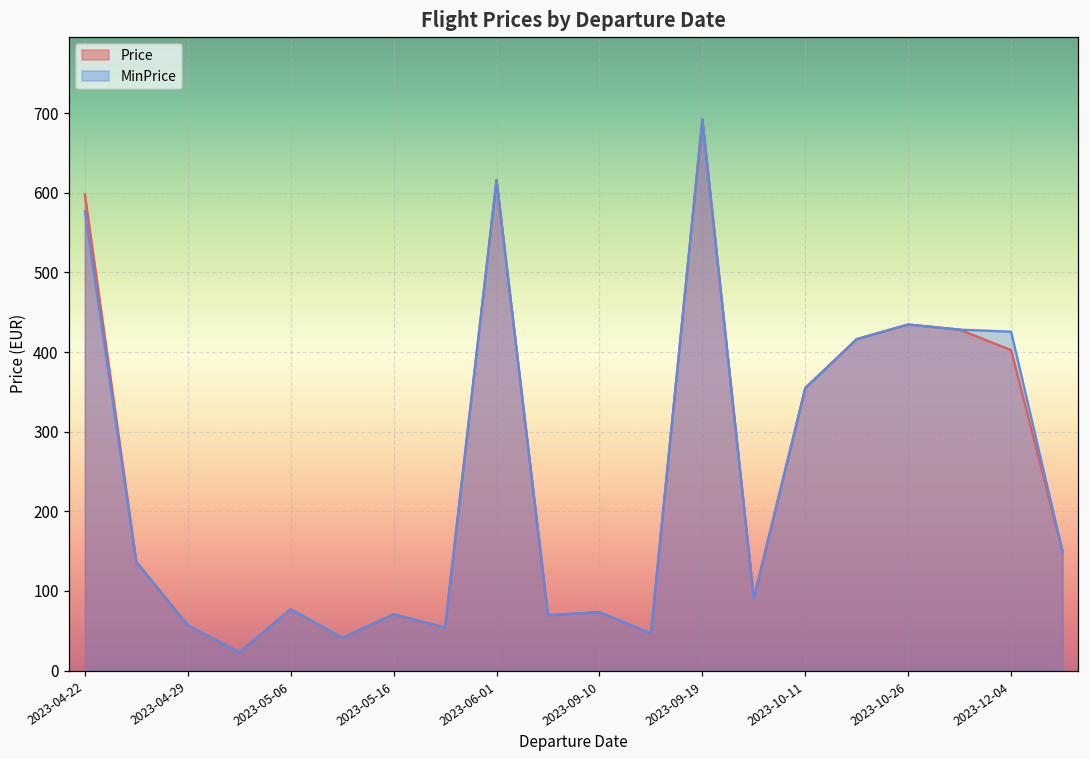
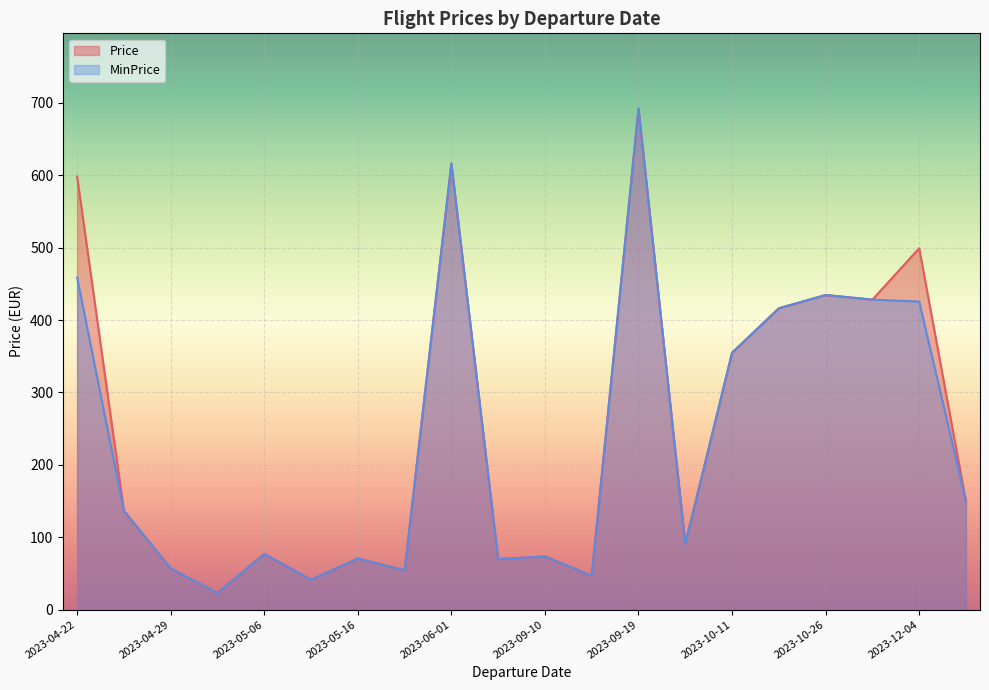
  {
    "Price": {
      "2023-04-22": 600,
-     "2023-12-04": 400
+     "2023-12-04": 500
    },
    "MinPrice": {
-     "2023-04-22": 580,
+     "2023-04-22": 460,
      "2023-12-04": 430
    }
  }
